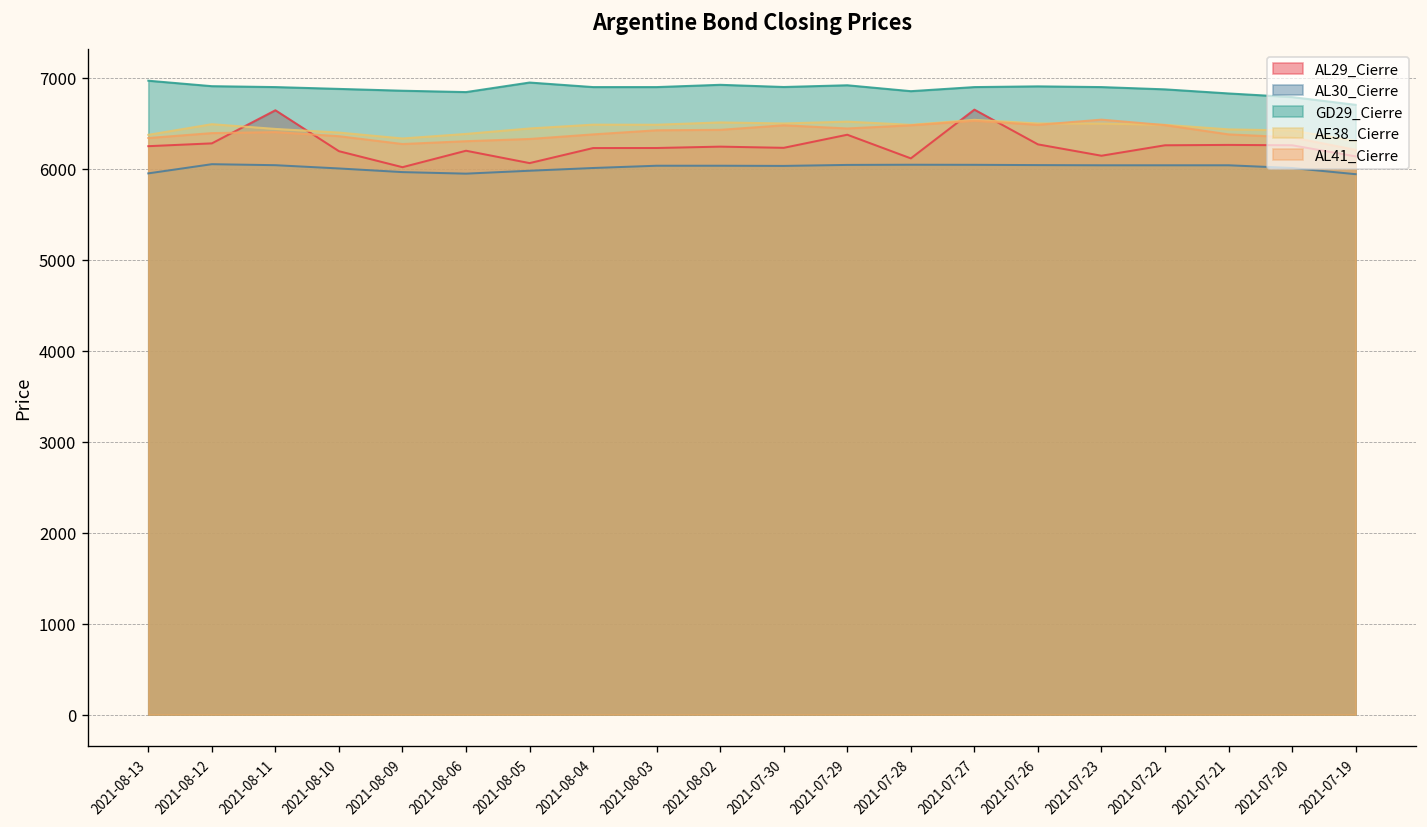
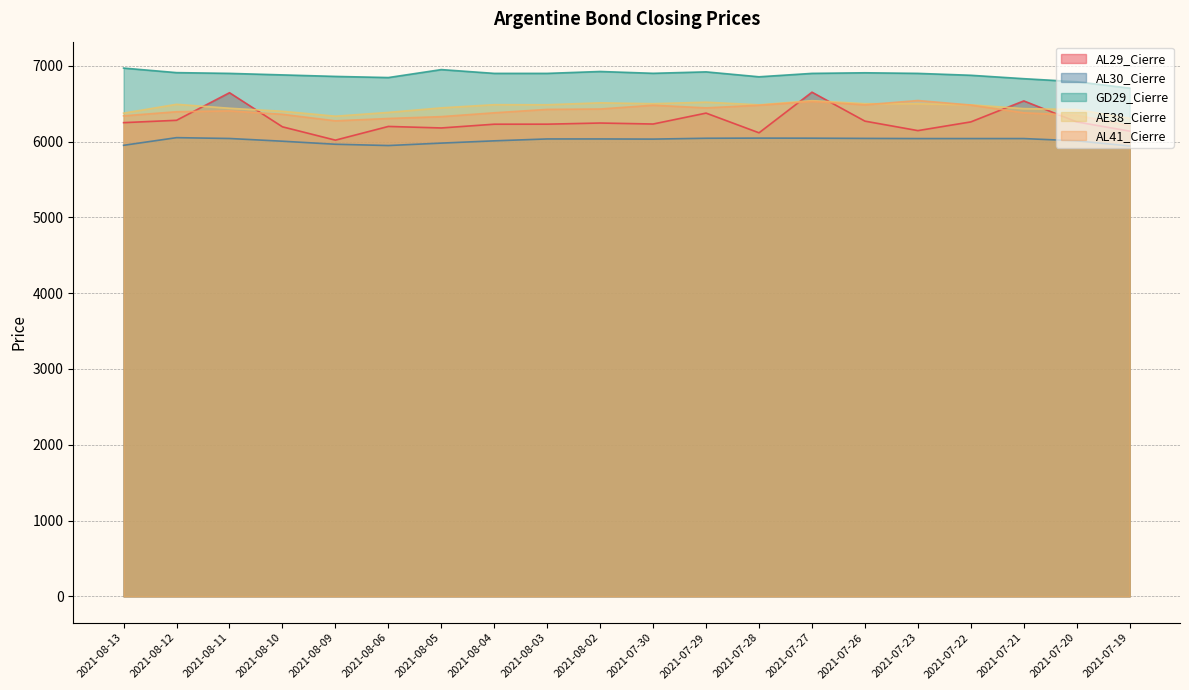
  {
    "AL29_Cierre": {
      "2021-08-13": 6300,
      "2021-08-12": 6300,
      "2021-08-11": 6600,
      "2021-08-10": 6200,
      "2021-08-09": 6000,
      "2021-08-06": 6200,
-     "2021-08-05": 6100,
+     "2021-08-05": 6200,
      "2021-08-04": 6200,
      "2021-08-03": 6200,
      "2021-08-02": 6200,
      "2021-07-30": 6200,
      "2021-07-29": 6400,
      "2021-07-28": 6100,
      "2021-07-27": 6700,
      "2021-07-26": 6300,
      "2021-07-23": 6100,
      "2021-07-22": 6300,
-     "2021-07-21": 6300
+     "2021-07-21": 6500
    }
  }
